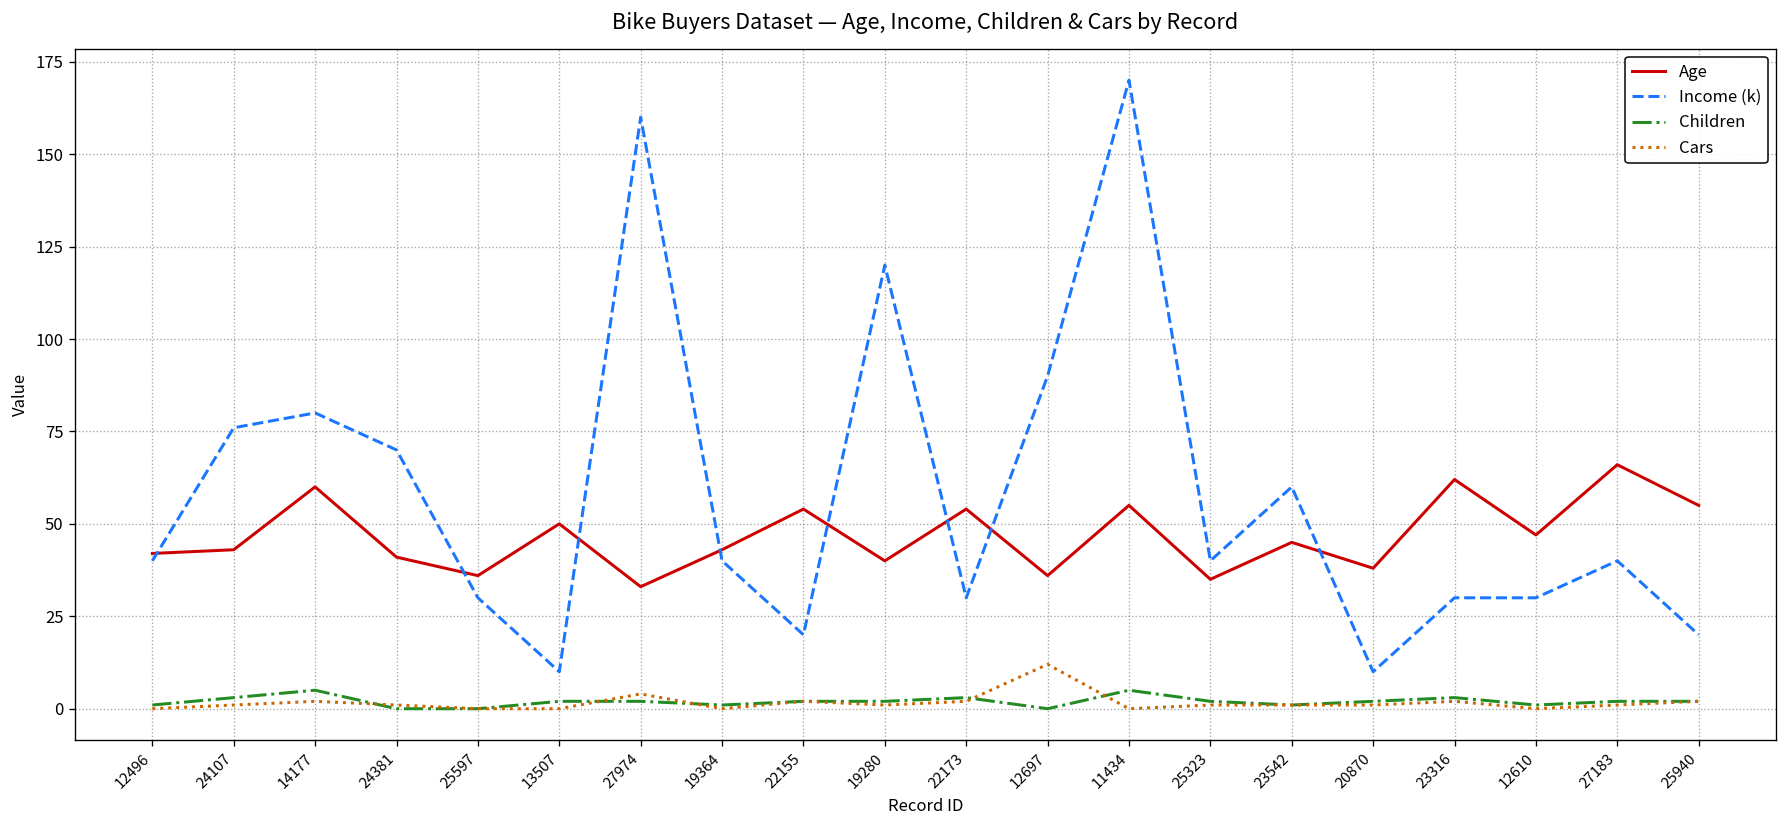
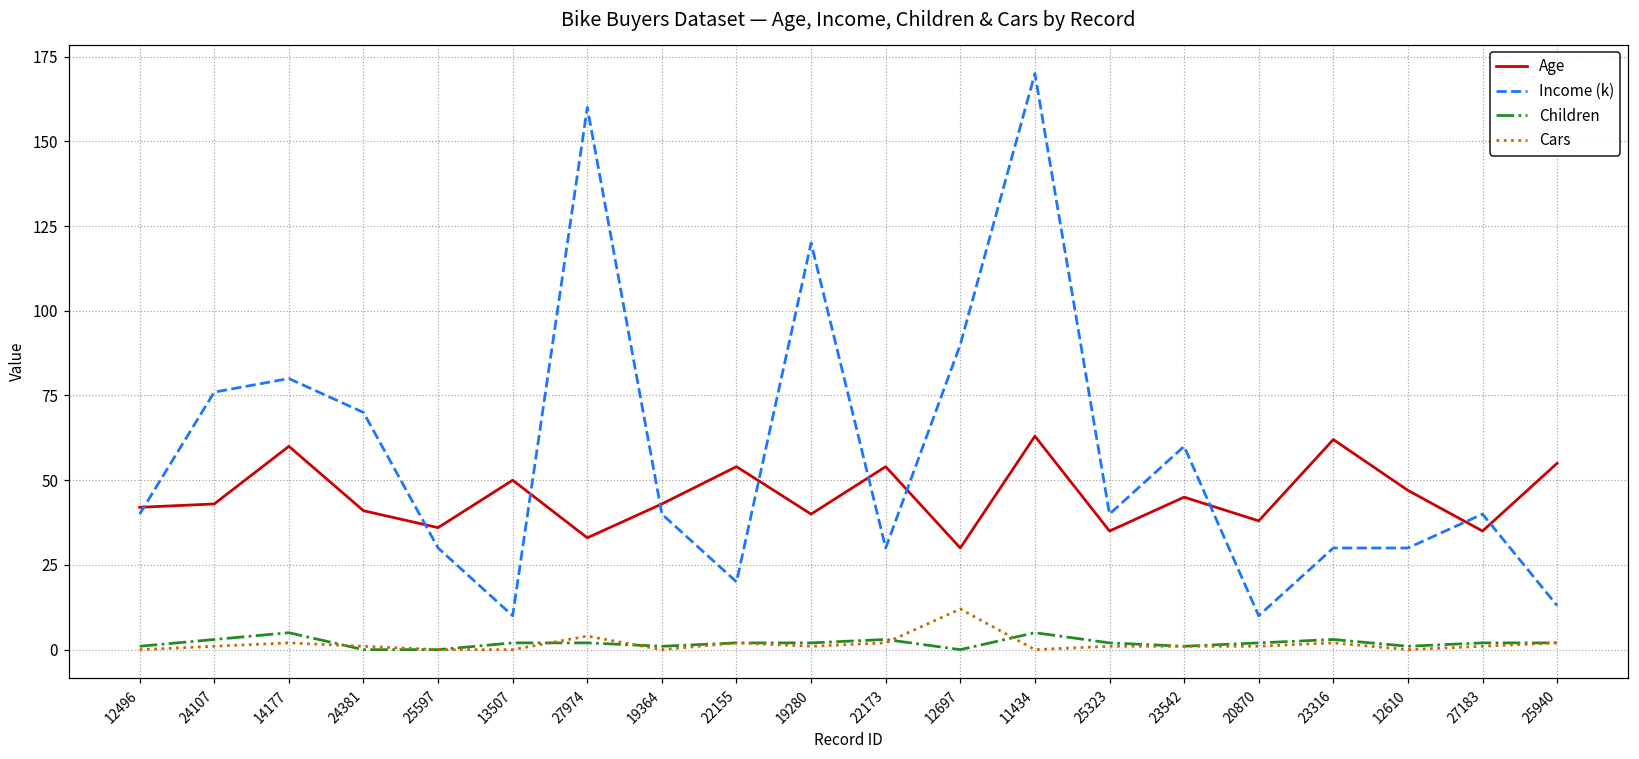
  {
    "Age": {
      "12496": 42,
      "24107": 43,
      "14177": 60,
      "24381": 41,
      "25597": 36,
      "13507": 50,
      "27974": 33,
      "19364": 43,
      "22155": 54,
      "19280": 40,
      "22173": 54,
-     "12697": 36,
-     "11434": 55,
+     "12697": 30,
+     "11434": 63,
      "25323": 35,
      "23542": 45,
      "20870": 38,
      "23316": 62,
      "12610": 47,
-     "27183": 66,
+     "27183": 35,
      "25940": 55
    },
    "Income (k)": {
      "12496": 40,
      "24107": 76,
      "14177": 80,
      "24381": 70,
      "25597": 30,
      "13507": 10,
      "27974": 160,
      "19364": 40,
      "22155": 20,
      "19280": 120,
      "22173": 30,
      "12697": 90,
      "11434": 170,
      "25323": 40,
      "23542": 60,
      "20870": 10,
      "23316": 30,
      "12610": 30,
      "27183": 40,
-     "25940": 20
+     "25940": 13
    },
    "Children": {
      "12496": 1,
      "24107": 3,
      "14177": 5,
      "24381": 0,
      "13507": 2,
      "27974": 2,
      "19364": 1,
      "19280": 2,
      "22173": 3,
      "12697": 0,
      "11434": 5,
      "25323": 2,
      "20870": 2,
      "23316": 3,
      "12610": 1,
      "27183": 2
    },
    "Cars": {
      "12496": 0,
      "24107": 1,
      "14177": 2,
      "24381": 1,
      "13507": 0,
      "27974": 4,
      "19364": 0,
      "19280": 1,
      "22173": 2,
      "12697": 12,
      "11434": 0,
      "25323": 1,
      "20870": 1,
      "23316": 2,
      "12610": 0,
      "27183": 1
    }
  }
